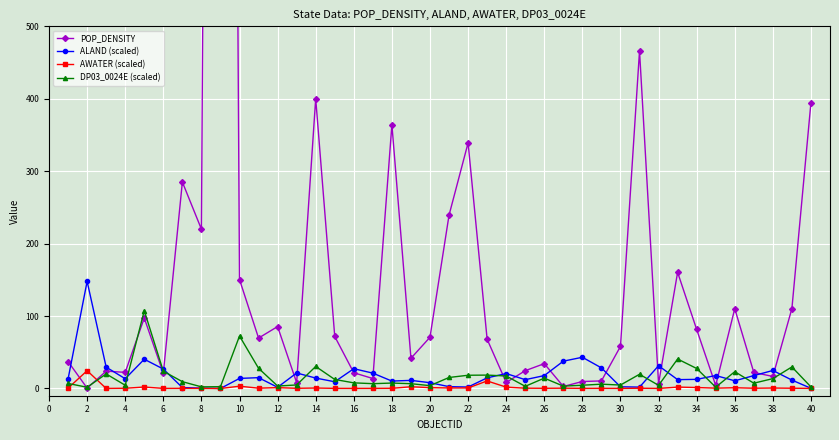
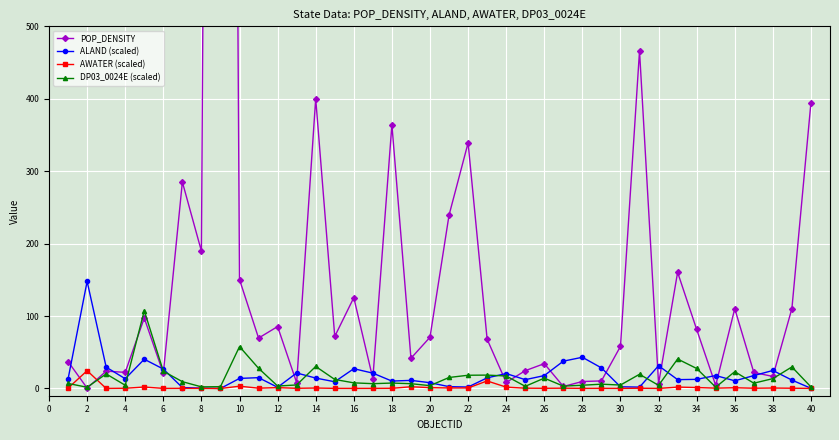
  {
    "POP_DENSITY": {
      "4": 20,
-     "8": 220,
+     "8": 190,
      "10": 150,
      "12": 90,
      "14": 400,
-     "16": 20,
+     "16": 130,
      "18": 360,
      "20": 70,
      "22": 340,
      "24": 10,
      "26": 30,
      "28": 10,
      "30": 60,
      "34": 80,
      "36": 110,
      "40": 390
    },
    "ALAND (scaled)": {
      "2": 150,
      "4": 10,
      "10": 10,
      "14": 10,
      "16": 30,
      "20": 10,
      "28": 40,
      "32": 30,
      "34": 10,
      "36": 10,
      "38": 20
    },
    "AWATER (scaled)": {
      "2": 20,
      "4": 0,
      "6": 0,
      "10": 0,
      "14": 0,
      "16": 0,
      "18": 0,
      "24": 0,
      "26": 0,
      "28": 0,
      "32": 0,
      "34": 0,
      "36": 0,
      "38": 0
    },
    "DP03_0024E (scaled)": {
      "4": 0,
-     "10": 70,
+     "10": 60,
      "14": 30,
      "16": 10,
      "22": 20,
      "28": 0,
      "34": 30,
      "36": 20
    }
  }
